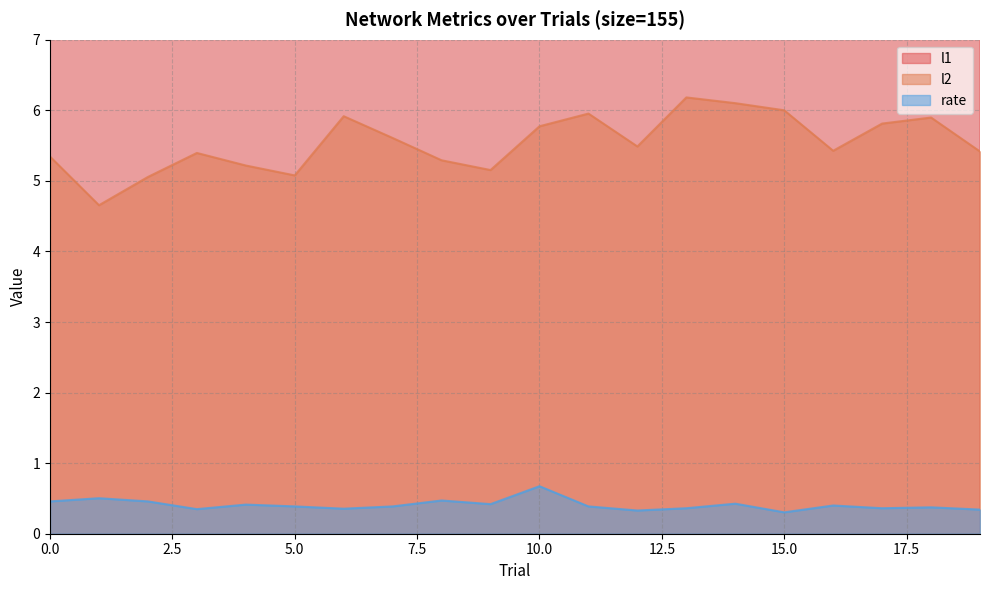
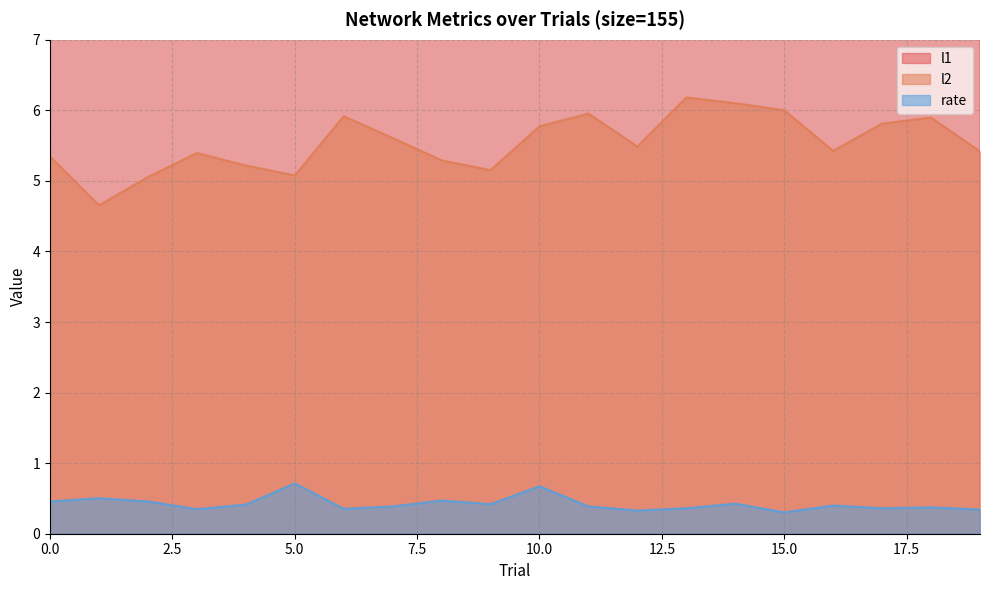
  {
    "rate": {
      "0.0": 0.5,
-     "5.0": 0.4,
+     "5.0": 0.7,
      "10.0": 0.7,
      "15.0": 0.3
    }
  }
